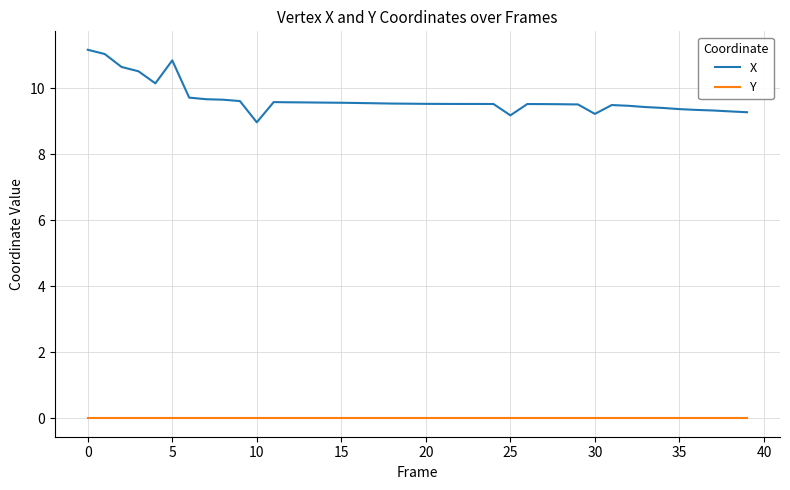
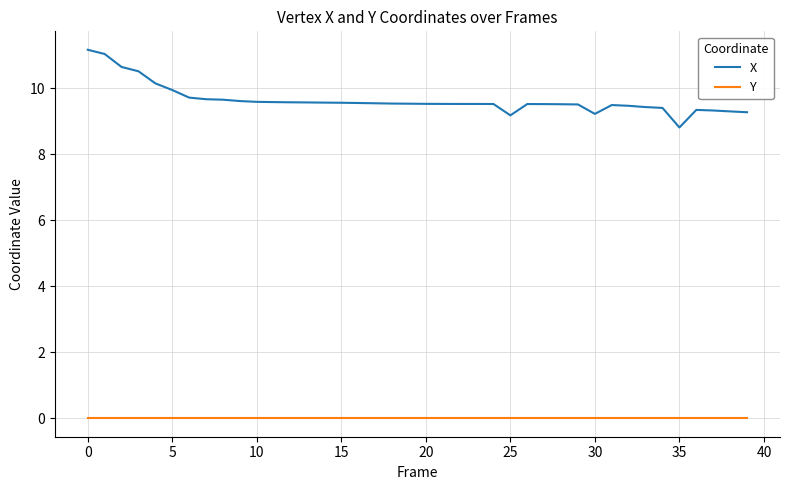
  {
    "X": {
      "0": 11.2,
-     "5": 10.9,
-     "10": 9.0,
+     "5": 10.0,
+     "10": 9.6,
      "15": 9.6,
      "20": 9.5,
      "25": 9.2,
      "30": 9.2,
-     "35": 9.4
+     "35": 8.8
    },
    "Y": {
      "0": 0.0,
      "5": 0.0,
      "10": 0.0,
      "15": 0.0,
      "20": 0.0,
      "25": 0.0,
      "30": 0.0,
      "35": 0.0
    }
  }
